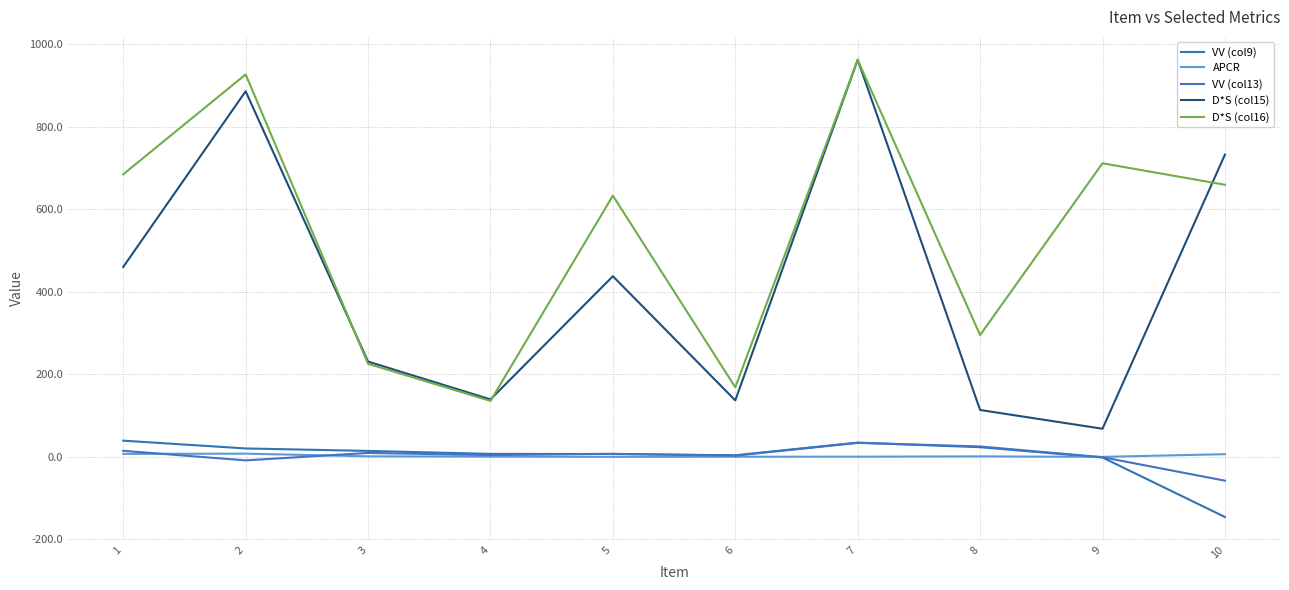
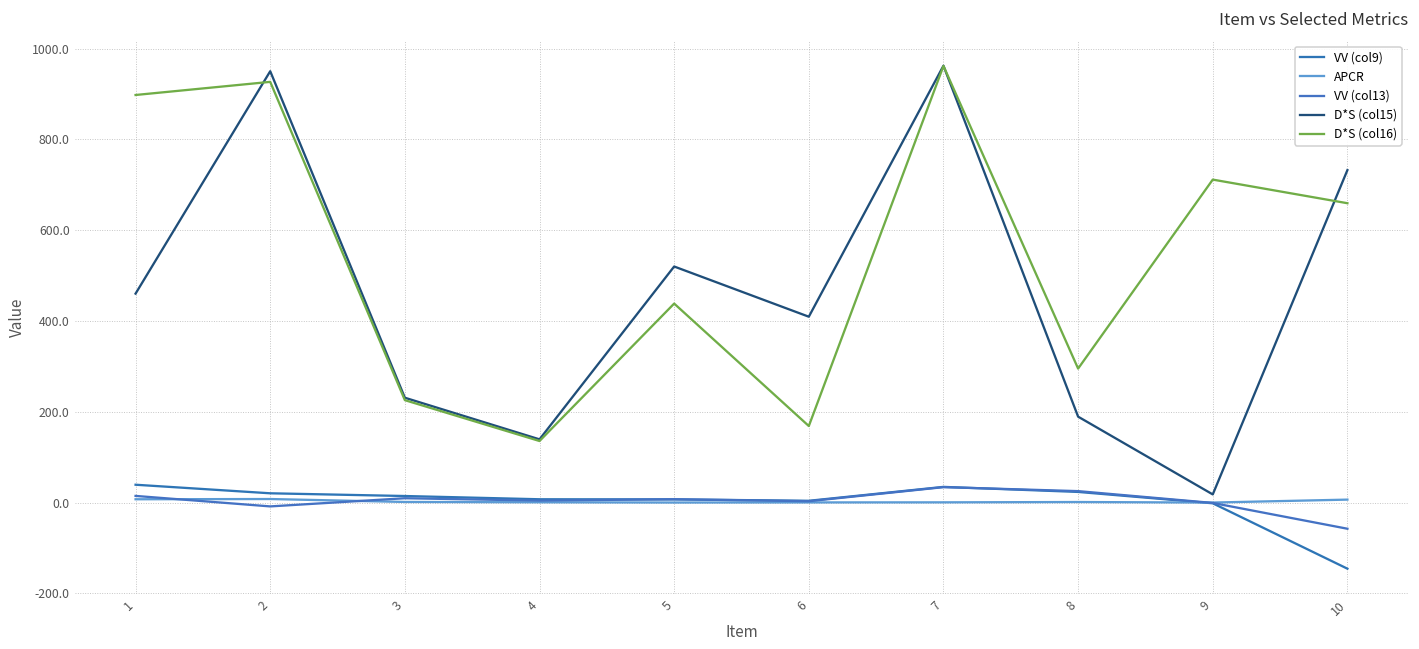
  {
    "D*S (col15)": {
      "1": 460,
-     "2": 890,
-     "5": 440,
-     "6": 140,
-     "8": 110,
-     "9": 70,
+     "2": 950,
+     "5": 520,
+     "6": 410,
+     "8": 190,
+     "9": 20,
      "10": 730
    },
    "D*S (col16)": {
-     "1": 680,
+     "1": 900,
      "2": 930,
-     "5": 630,
+     "5": 440,
      "6": 170,
      "8": 300,
      "9": 710,
      "10": 660
    }
  }
